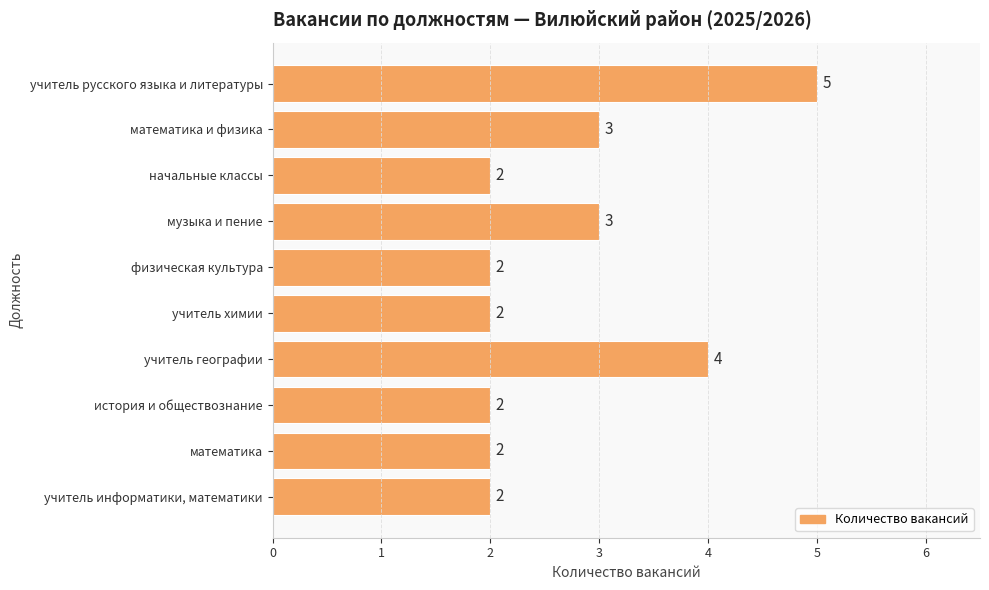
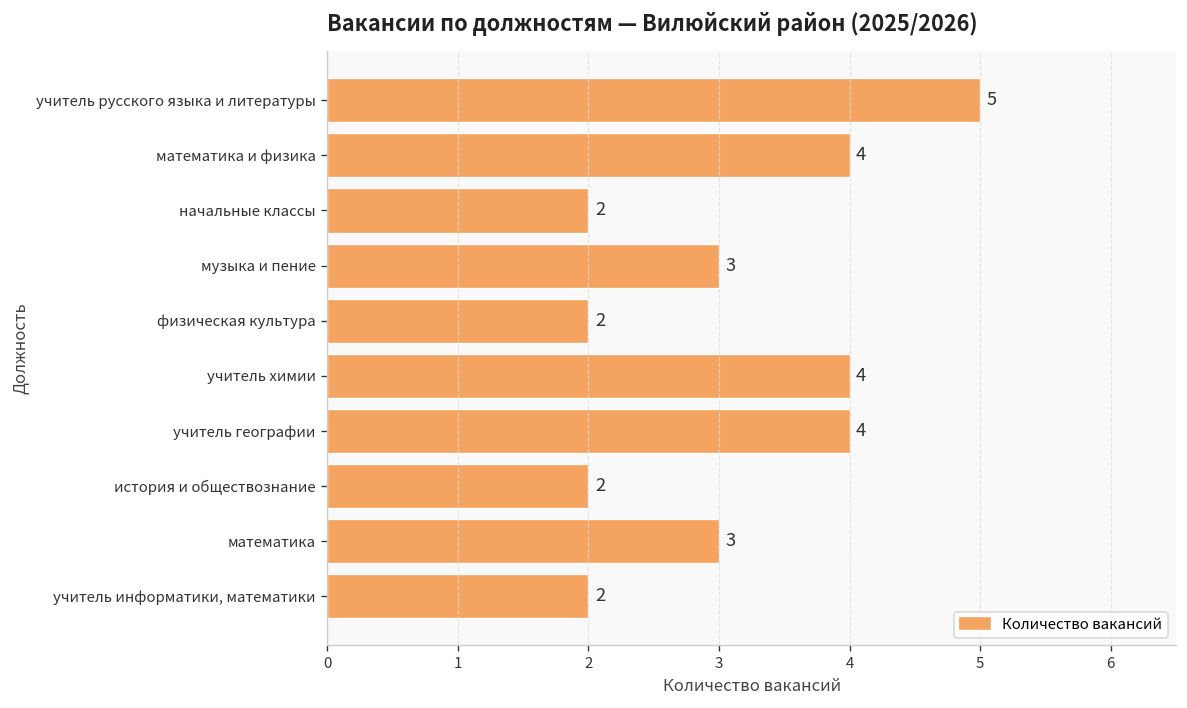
  {
    "учитель русского языка и литературы": 5,
-   "математика и физика": 3,
+   "математика и физика": 4,
    "начальные классы": 2,
    "музыка и пение": 3,
    "физическая культура": 2,
-   "учитель химии": 2,
+   "учитель химии": 4,
    "учитель географии": 4,
    "история и обществознание": 2,
-   "математика": 2,
+   "математика": 3,
    "учитель информатики, математики": 2
  }
